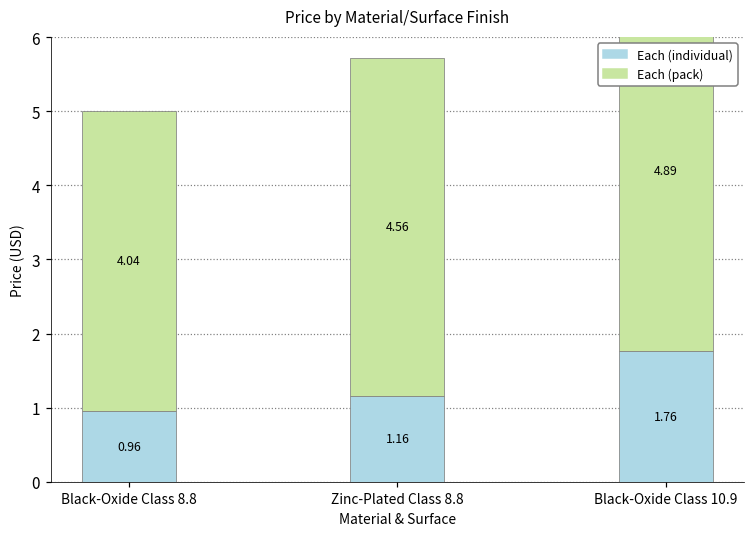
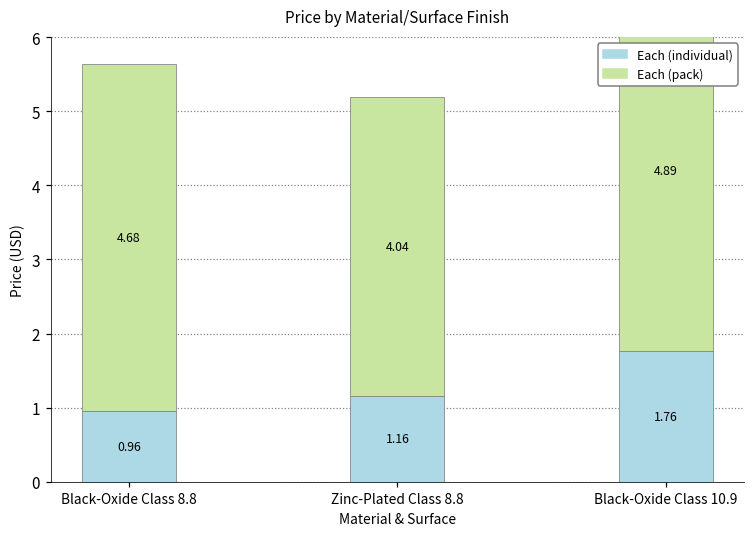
  {
    "Each (individual)": {
      "Black-Oxide Class 8.8": 0.96,
      "Zinc-Plated Class 8.8": 1.16,
      "Black-Oxide Class 10.9": 1.76
    },
    "Each (pack)": {
-     "Black-Oxide Class 8.8": 4.04,
-     "Zinc-Plated Class 8.8": 4.56
+     "Black-Oxide Class 8.8": 4.68,
+     "Zinc-Plated Class 8.8": 4.04
    }
  }
